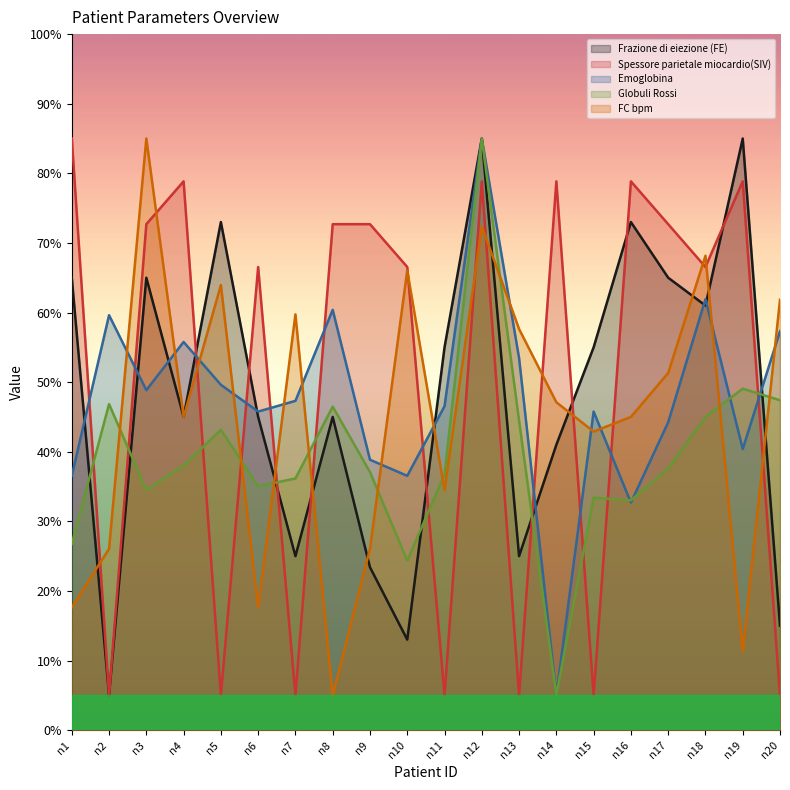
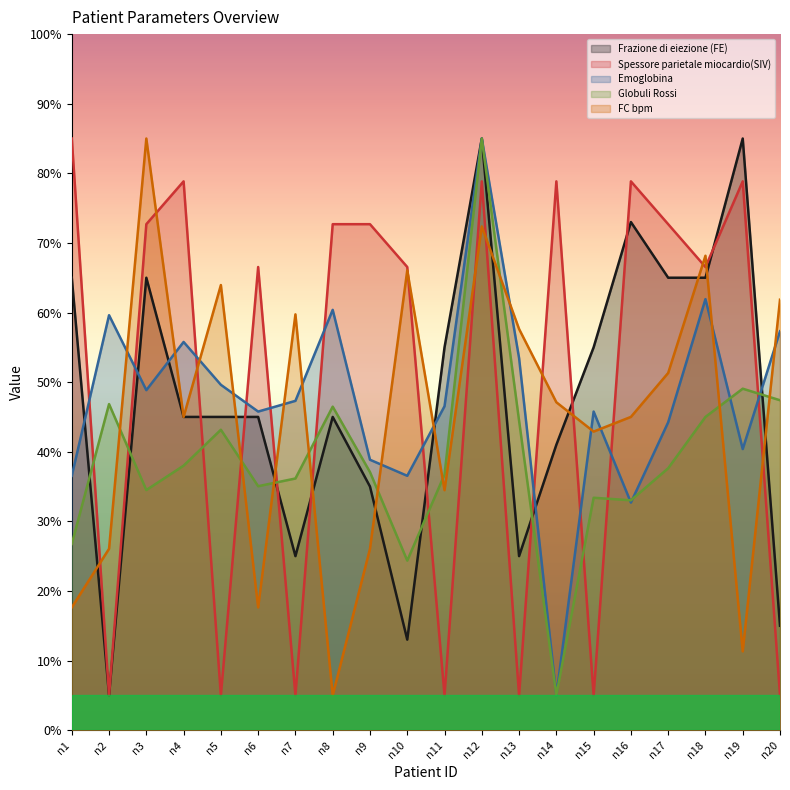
  {
    "Frazione di eiezione (FE)": {
      "n1": "65%",
      "n3": "65%",
-     "n5": "73%",
+     "n5": "45%",
      "n6": "45%",
      "n7": "25%",
      "n8": "45%",
-     "n9": "23%",
+     "n9": "35%",
      "n10": "13%",
      "n11": "55%",
      "n13": "25%",
      "n14": "41%",
      "n15": "55%",
      "n16": "73%",
      "n17": "65%",
-     "n18": "61%",
+     "n18": "65%",
      "n19": "85%",
      "n20": "15%"
    }
  }
